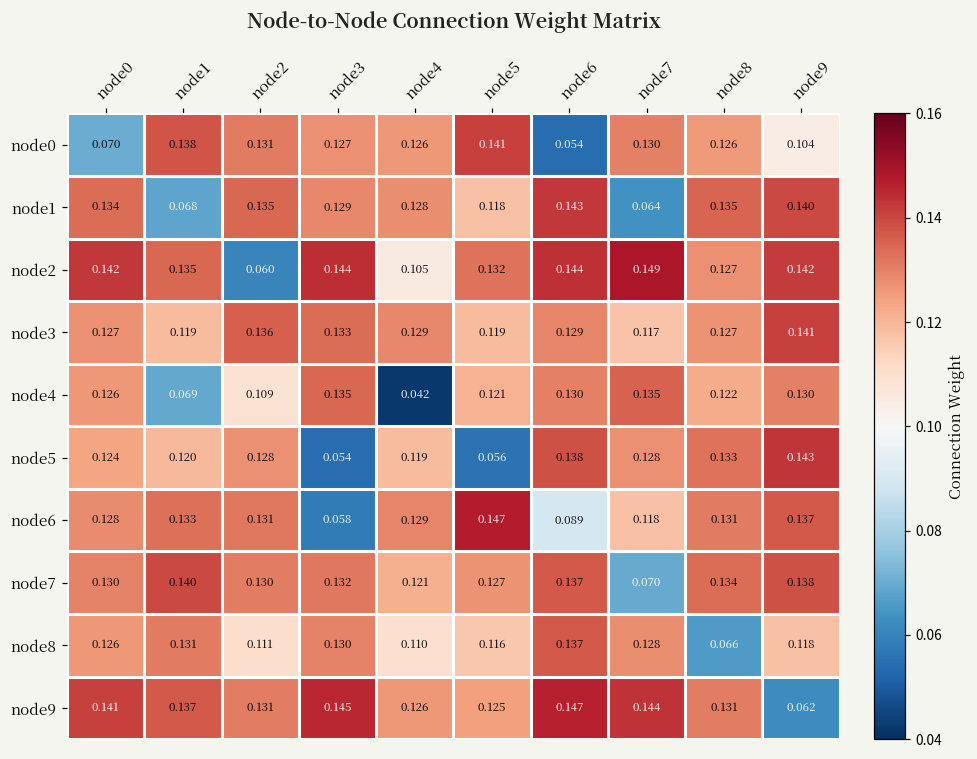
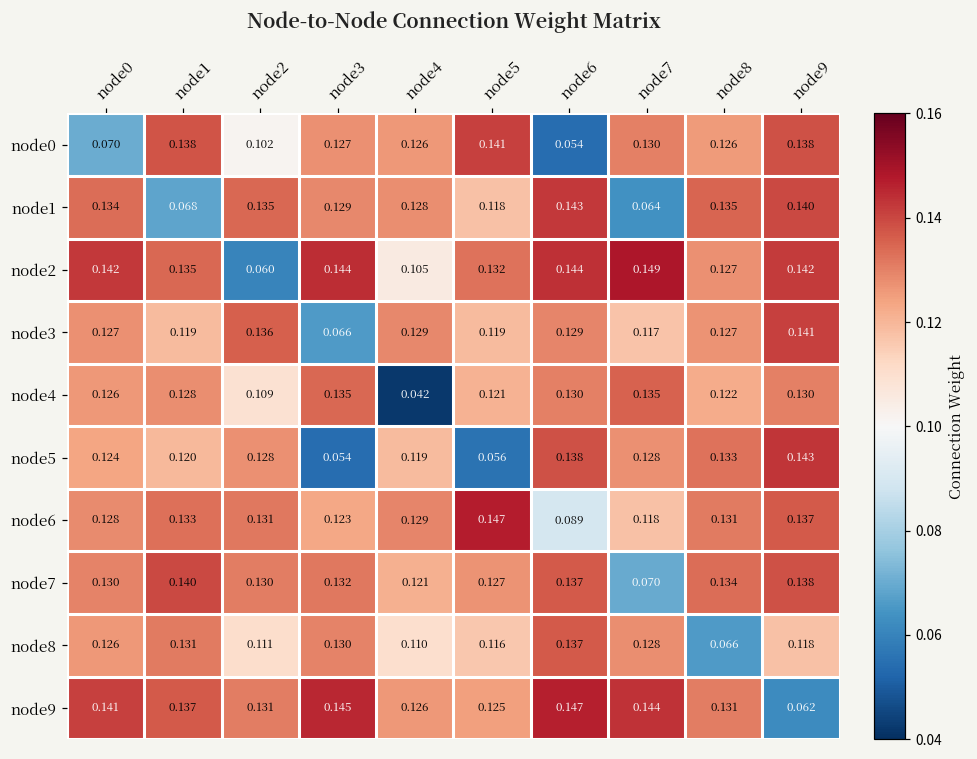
  {
    "node0": {
      "node0": 0.070,
      "node1": 0.138,
-     "node2": 0.131,
+     "node2": 0.102,
      "node3": 0.127,
      "node4": 0.126,
      "node5": 0.141,
      "node6": 0.054,
      "node7": 0.130,
      "node8": 0.126,
-     "node9": 0.104
+     "node9": 0.138
    },
    "node1": {
      "node0": 0.134,
      "node1": 0.068,
      "node2": 0.135,
      "node3": 0.129,
      "node4": 0.128,
      "node5": 0.118,
      "node6": 0.143,
      "node7": 0.064,
      "node8": 0.135,
      "node9": 0.140
    },
    "node2": {
      "node0": 0.142,
      "node1": 0.135,
      "node2": 0.060,
      "node3": 0.144,
      "node4": 0.105,
      "node5": 0.132,
      "node6": 0.144,
      "node7": 0.149,
      "node8": 0.127,
      "node9": 0.142
    },
    "node3": {
      "node0": 0.127,
      "node1": 0.119,
      "node2": 0.136,
-     "node3": 0.133,
+     "node3": 0.066,
      "node4": 0.129,
      "node5": 0.119,
      "node6": 0.129,
      "node7": 0.117,
      "node8": 0.127,
      "node9": 0.141
    },
    "node4": {
      "node0": 0.126,
-     "node1": 0.069,
+     "node1": 0.128,
      "node2": 0.109,
      "node3": 0.135,
      "node4": 0.042,
      "node5": 0.121,
      "node6": 0.130,
      "node7": 0.135,
      "node8": 0.122,
      "node9": 0.130
    },
    "node5": {
      "node0": 0.124,
      "node1": 0.120,
      "node2": 0.128,
      "node3": 0.054,
      "node4": 0.119,
      "node5": 0.056,
      "node6": 0.138,
      "node7": 0.128,
      "node8": 0.133,
      "node9": 0.143
    },
    "node6": {
      "node0": 0.128,
      "node1": 0.133,
      "node2": 0.131,
-     "node3": 0.058,
+     "node3": 0.123,
      "node4": 0.129,
      "node5": 0.147,
      "node6": 0.089,
      "node7": 0.118,
      "node8": 0.131,
      "node9": 0.137
    },
    "node7": {
      "node0": 0.130,
      "node1": 0.140,
      "node2": 0.130,
      "node3": 0.132,
      "node4": 0.121,
      "node5": 0.127,
      "node6": 0.137,
      "node7": 0.070,
      "node8": 0.134,
      "node9": 0.138
    },
    "node8": {
      "node0": 0.126,
      "node1": 0.131,
      "node2": 0.111,
      "node3": 0.130,
      "node4": 0.110,
      "node5": 0.116,
      "node6": 0.137,
      "node7": 0.128,
      "node8": 0.066,
      "node9": 0.118
    },
    "node9": {
      "node0": 0.141,
      "node1": 0.137,
      "node2": 0.131,
      "node3": 0.145,
      "node4": 0.126,
      "node5": 0.125,
      "node6": 0.147,
      "node7": 0.144,
      "node8": 0.131,
      "node9": 0.062
    }
  }
